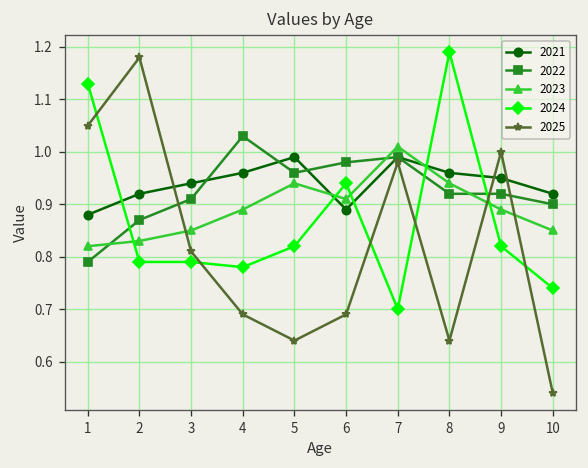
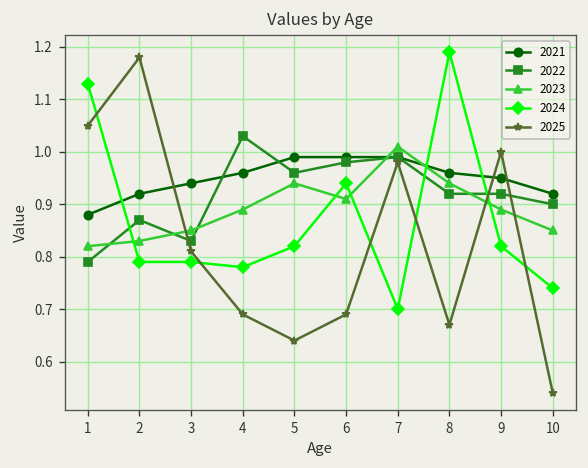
  {
    "2021": {
      "1": 0.88,
      "2": 0.92,
      "3": 0.94,
      "4": 0.96,
      "5": 0.99,
-     "6": 0.89,
+     "6": 0.99,
      "8": 0.96,
      "9": 0.95,
      "10": 0.92
    },
    "2022": {
      "1": 0.79,
      "2": 0.87,
-     "3": 0.91,
+     "3": 0.83,
      "4": 1.03,
      "5": 0.96,
      "6": 0.98,
      "8": 0.92,
      "9": 0.92,
      "10": 0.90
    },
    "2023": {
      "1": 0.82,
      "2": 0.83,
      "3": 0.85,
      "4": 0.89,
      "5": 0.94,
      "6": 0.91,
      "7": 1.01,
      "8": 0.94,
      "9": 0.89,
      "10": 0.85
    },
    "2024": {
      "1": 1.13,
      "2": 0.79,
      "3": 0.79,
      "4": 0.78,
      "5": 0.82,
      "6": 0.94,
      "7": 0.70,
      "8": 1.19,
      "9": 0.82,
      "10": 0.74
    },
    "2025": {
      "1": 1.05,
      "2": 1.18,
      "3": 0.81,
      "4": 0.69,
      "5": 0.64,
      "6": 0.69,
      "7": 0.98,
-     "8": 0.64,
+     "8": 0.67,
      "9": 1.00,
      "10": 0.54
    }
  }
